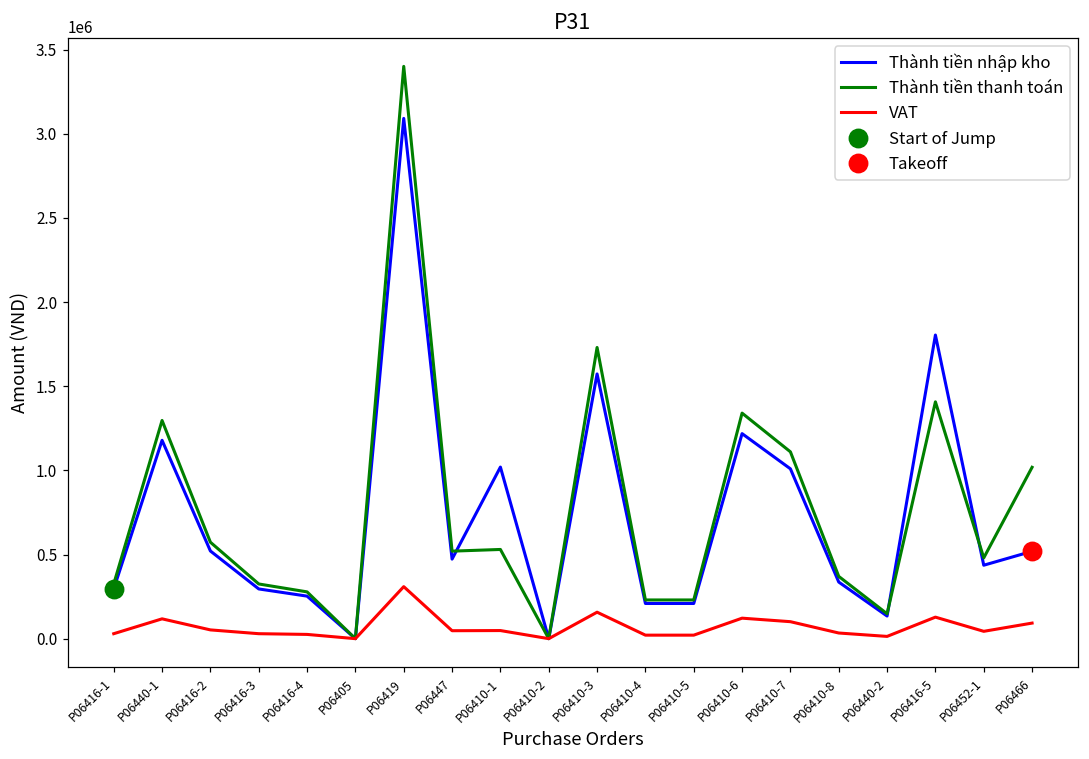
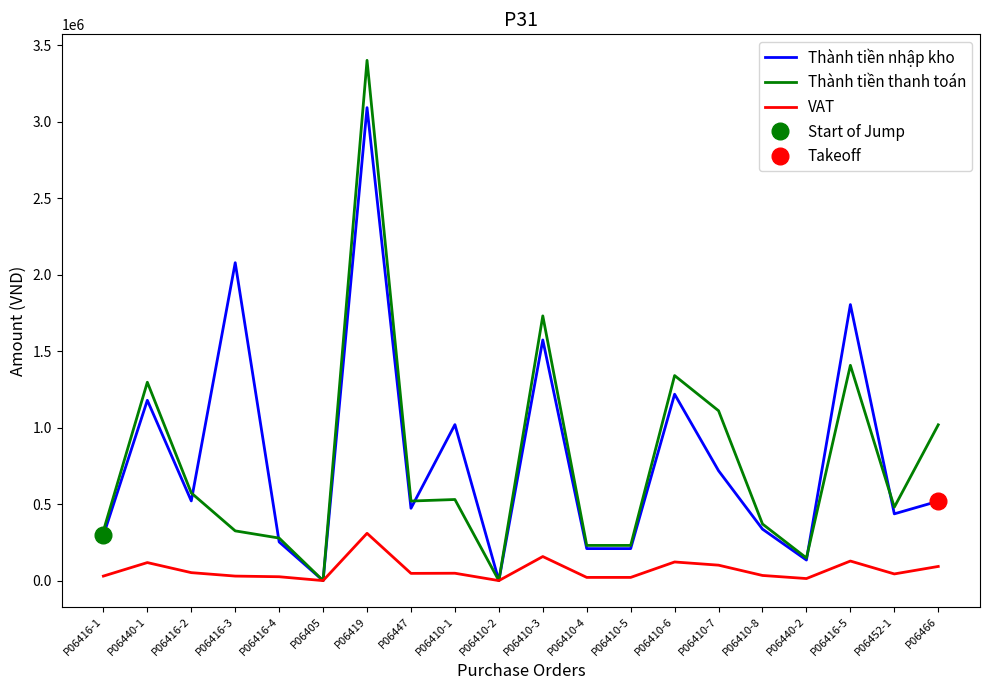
  {
    "Thành tiền nhập kho": {
      "P06440-1": 1180000,
      "P06416-2": 520000,
-     "P06416-3": 300000,
+     "P06416-3": 2080000,
      "P06416-4": 250000,
      "P06419": 3090000,
      "P06447": 470000,
      "P06410-1": 1020000,
      "P06410-3": 1570000,
      "P06410-4": 210000,
      "P06410-5": 210000,
      "P06410-6": 1220000,
-     "P06410-7": 1010000,
+     "P06410-7": 720000,
      "P06410-8": 340000,
      "P06416-5": 1800000,
      "P06452-1": 440000
    }
  }
